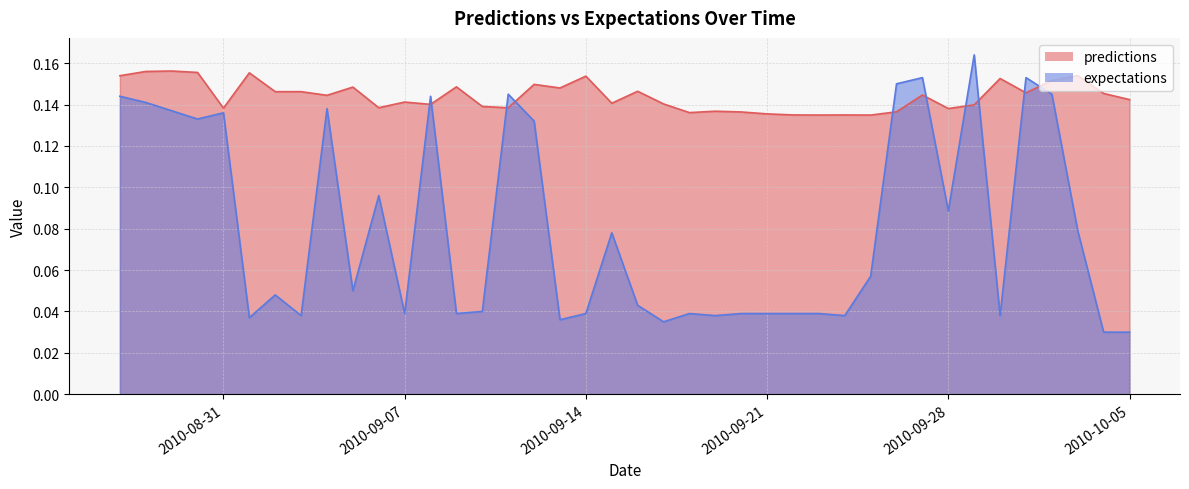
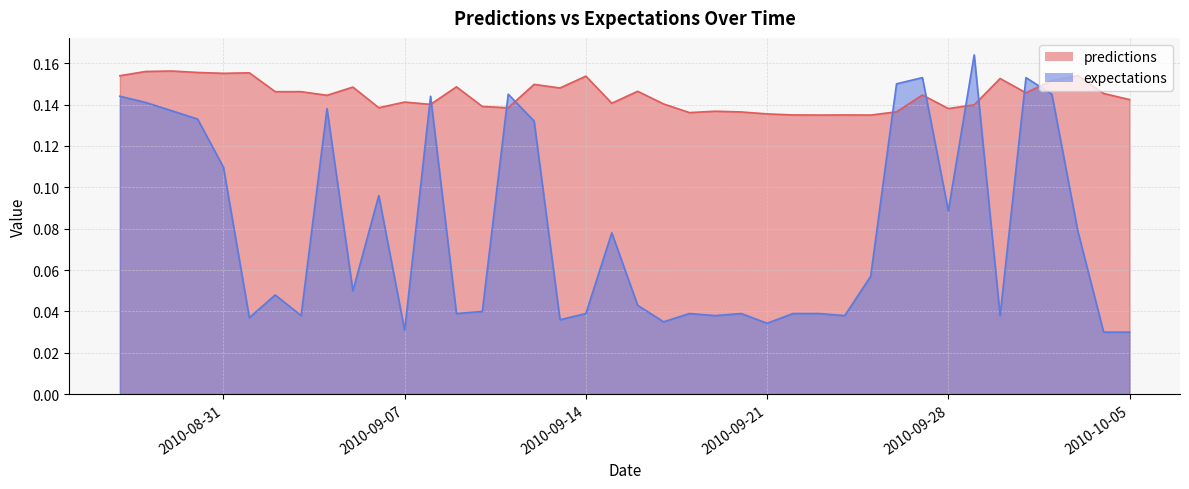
  {
    "predictions": {
-     "2010-08-31": 0.138,
+     "2010-08-31": 0.155,
      "2010-09-07": 0.141,
      "2010-09-14": 0.154,
      "2010-09-21": 0.135,
      "2010-09-28": 0.138,
      "2010-10-05": 0.142
    },
    "expectations": {
-     "2010-08-31": 0.136,
-     "2010-09-07": 0.039,
+     "2010-08-31": 0.110,
+     "2010-09-07": 0.031,
      "2010-09-14": 0.039,
-     "2010-09-21": 0.039,
+     "2010-09-21": 0.034,
      "2010-09-28": 0.089,
      "2010-10-05": 0.030
    }
  }
